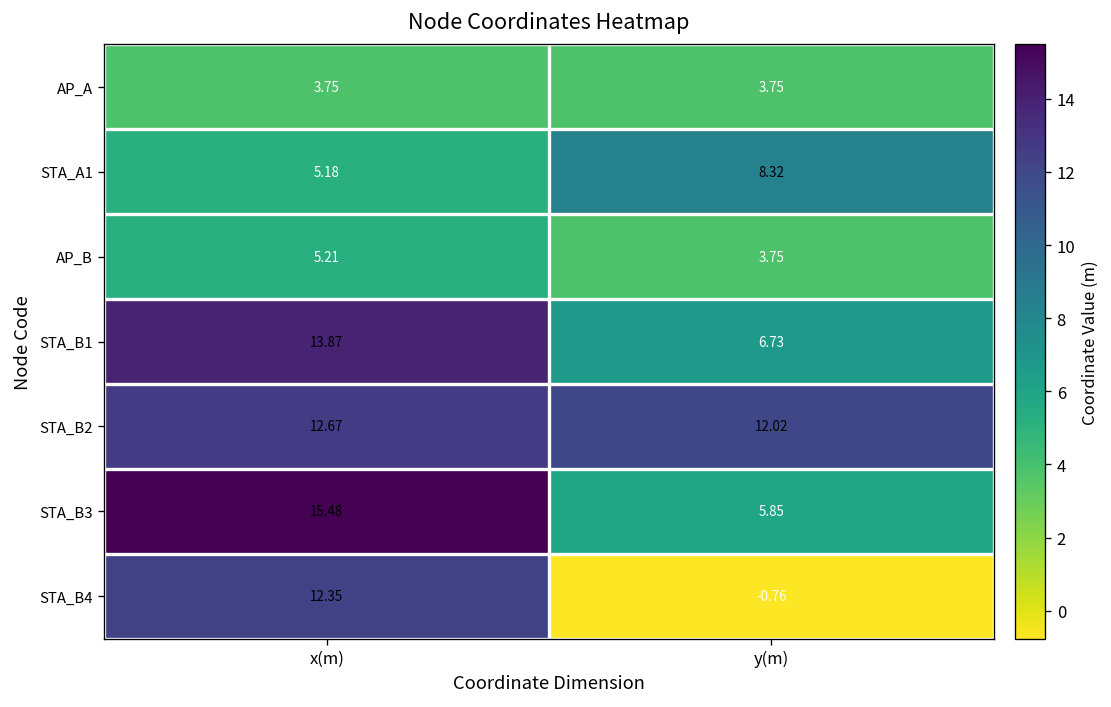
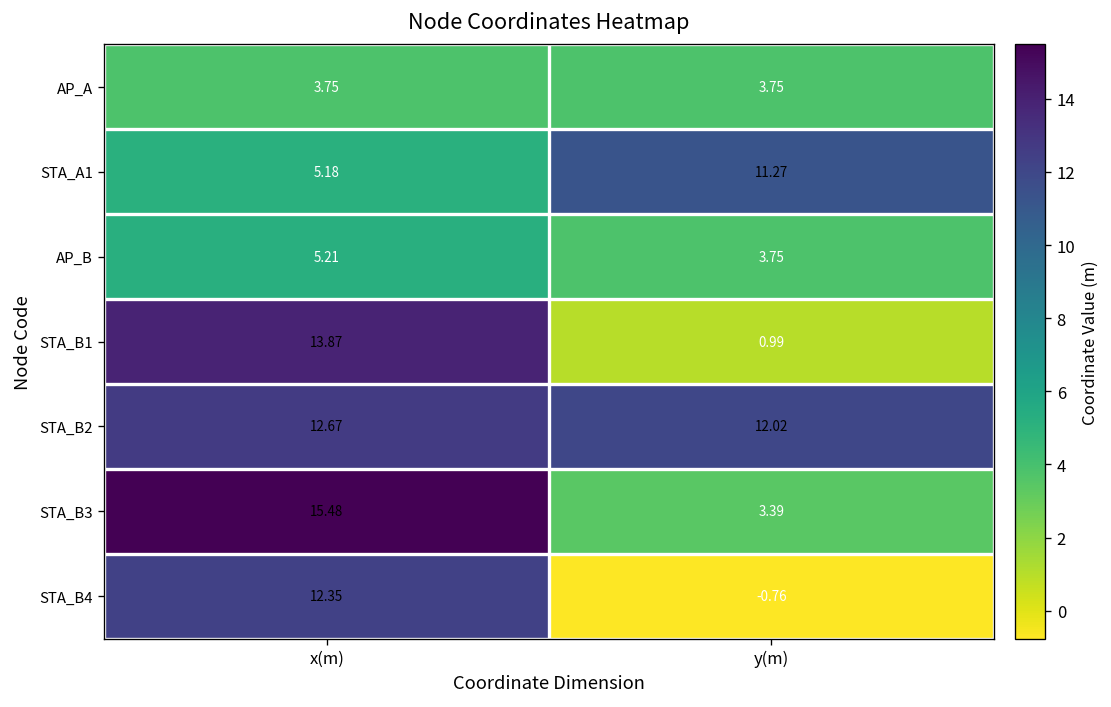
  {
    "AP_A": {
      "x(m)": 3.75,
      "y(m)": 3.75
    },
    "STA_A1": {
      "x(m)": 5.18,
-     "y(m)": 8.32
+     "y(m)": 11.27
    },
    "AP_B": {
      "x(m)": 5.21,
      "y(m)": 3.75
    },
    "STA_B1": {
      "x(m)": 13.87,
-     "y(m)": 6.73
+     "y(m)": 0.99
    },
    "STA_B2": {
      "x(m)": 12.67,
      "y(m)": 12.02
    },
    "STA_B3": {
      "x(m)": 15.48,
-     "y(m)": 5.85
+     "y(m)": 3.39
    },
    "STA_B4": {
      "x(m)": 12.35,
      "y(m)": -0.76
    }
  }
